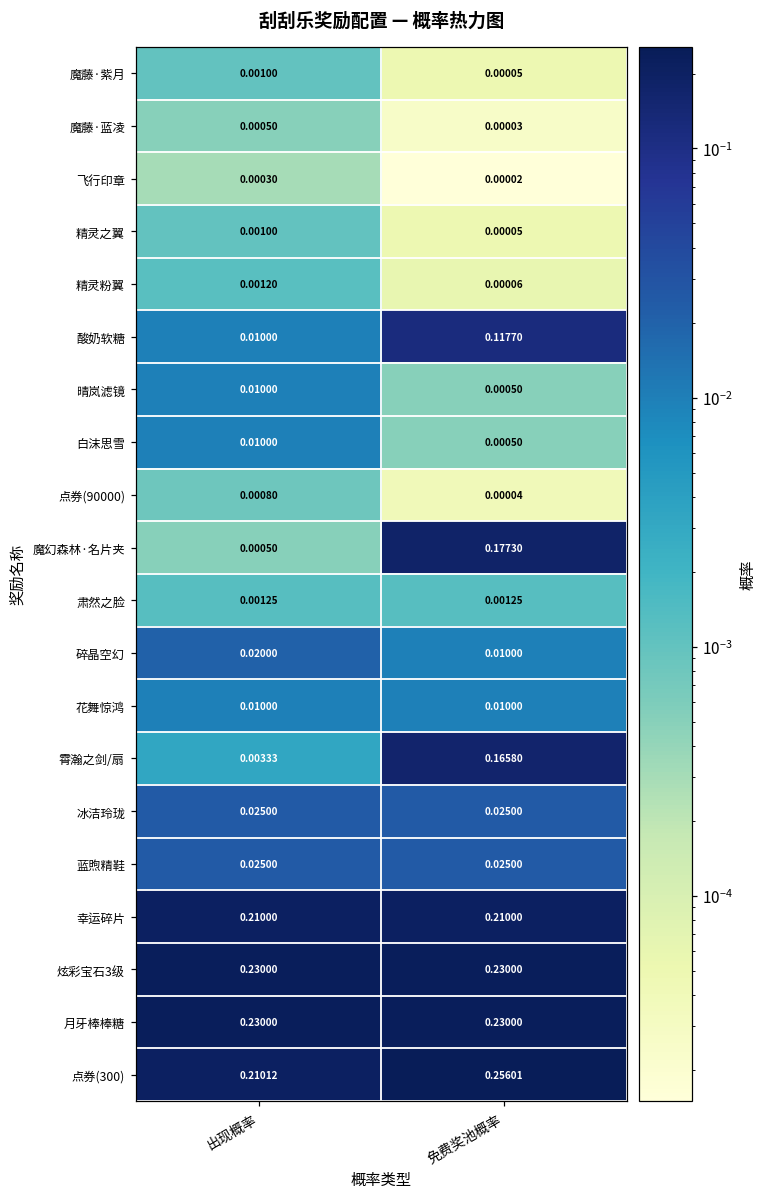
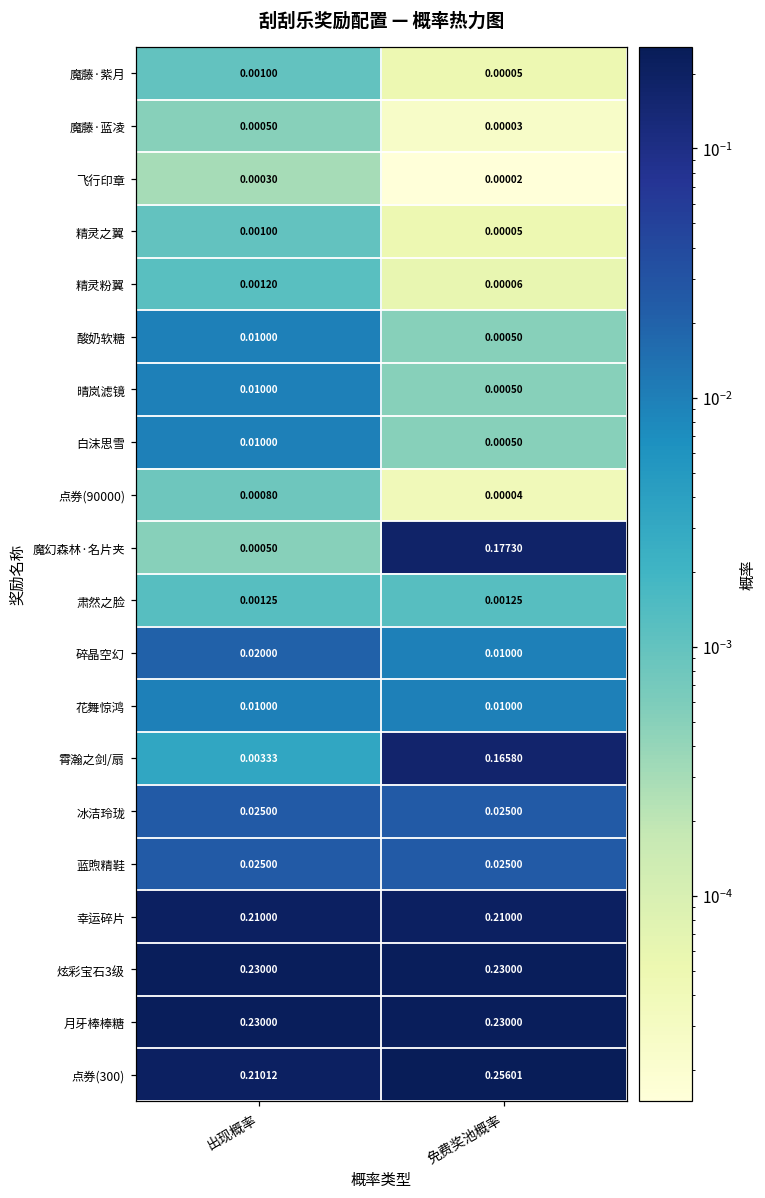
  {
    "魔藤·紫月": {
      "出现概率": 0.00100,
      "免费奖池概率": 0.00005
    },
    "魔藤·蓝凌": {
      "出现概率": 0.00050,
      "免费奖池概率": 0.00003
    },
    "飞行印章": {
      "出现概率": 0.00030,
      "免费奖池概率": 0.00002
    },
    "精灵之翼": {
      "出现概率": 0.00100,
      "免费奖池概率": 0.00005
    },
    "精灵粉翼": {
      "出现概率": 0.00120,
      "免费奖池概率": 0.00006
    },
    "酸奶软糖": {
      "出现概率": 0.01000,
-     "免费奖池概率": 0.11770
+     "免费奖池概率": 0.00050
    },
    "晴岚滤镜": {
      "出现概率": 0.01000,
      "免费奖池概率": 0.00050
    },
    "白沫思雪": {
      "出现概率": 0.01000,
      "免费奖池概率": 0.00050
    },
    "点券(90000)": {
      "出现概率": 0.00080,
      "免费奖池概率": 0.00004
    },
    "魔幻森林·名片夹": {
      "出现概率": 0.00050,
      "免费奖池概率": 0.17730
    },
    "肃然之脸": {
      "出现概率": 0.00125,
      "免费奖池概率": 0.00125
    },
    "碎晶空幻": {
      "出现概率": 0.02000,
      "免费奖池概率": 0.01000
    },
    "花舞惊鸿": {
      "出现概率": 0.01000,
      "免费奖池概率": 0.01000
    },
    "霄瀚之剑/扇": {
      "出现概率": 0.00333,
      "免费奖池概率": 0.16580
    },
    "冰洁玲珑": {
      "出现概率": 0.02500,
      "免费奖池概率": 0.02500
    },
    "蓝煦精鞋": {
      "出现概率": 0.02500,
      "免费奖池概率": 0.02500
    },
    "幸运碎片": {
      "出现概率": 0.21000,
      "免费奖池概率": 0.21000
    },
    "炫彩宝石3级": {
      "出现概率": 0.23000,
      "免费奖池概率": 0.23000
    },
    "月牙棒棒糖": {
      "出现概率": 0.23000,
      "免费奖池概率": 0.23000
    },
    "点券(300)": {
      "出现概率": 0.21012,
      "免费奖池概率": 0.25601
    }
  }
